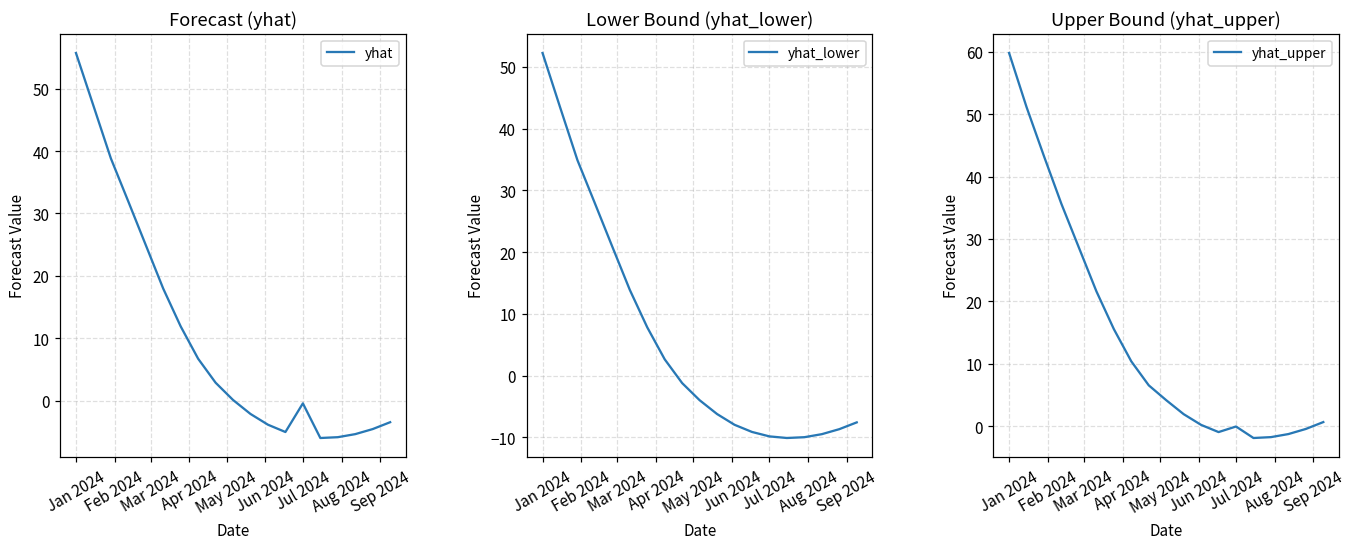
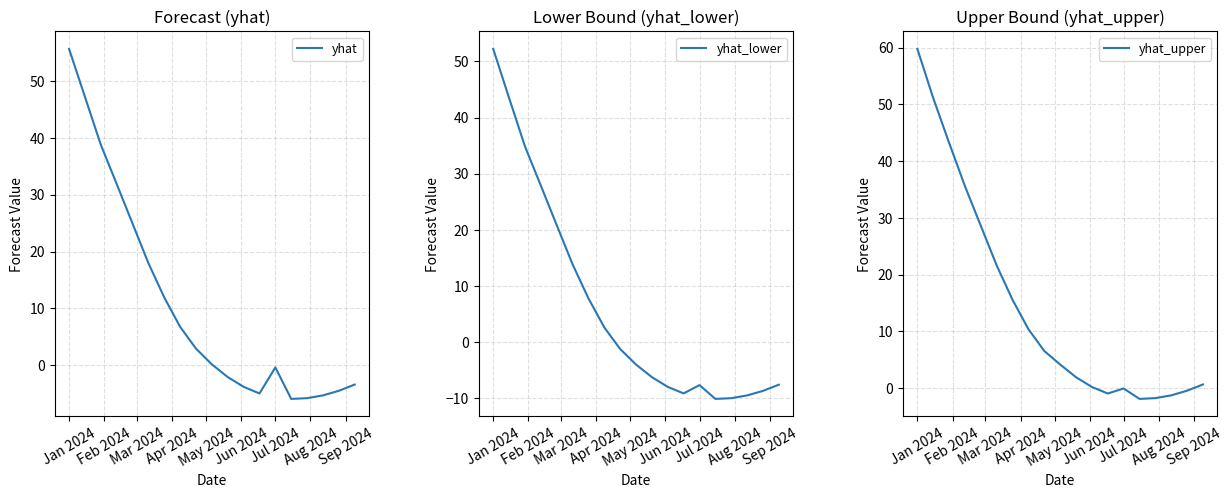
  {
    "Forecast (yhat)": {
      "Jan 2024": 56,
      "Jul 2024": 0
    },
    "Lower Bound (yhat_lower)": {
      "Jan 2024": 52,
-     "Jul 2024": -10
+     "Jul 2024": -8
    },
    "Upper Bound (yhat_upper)": {
      "Jan 2024": 60,
      "Jul 2024": 0
    }
  }
